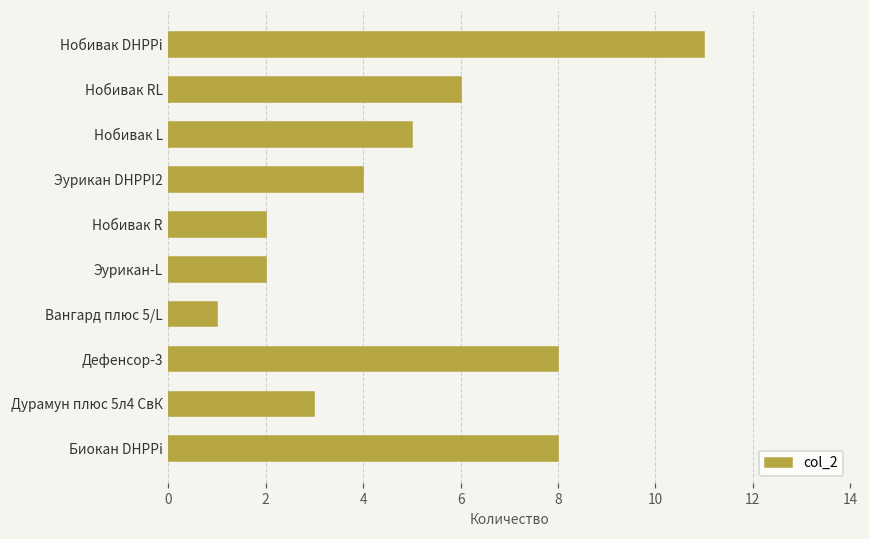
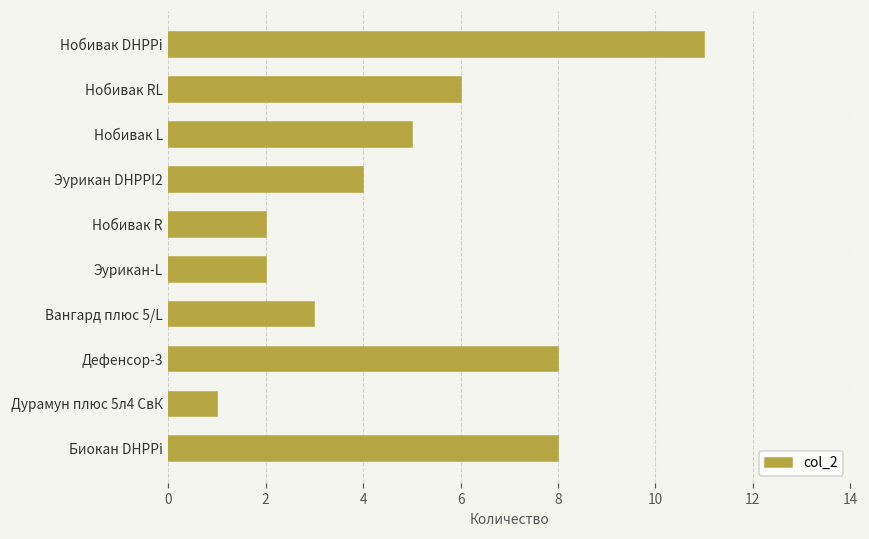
  {
    "Нобивак DHPPi": 11,
    "Нобивак RL": 6,
    "Нобивак L": 5,
    "Эурикан DHPPI2": 4,
    "Нобивак R": 2,
    "Эурикан-L": 2,
-   "Вангард плюс 5/L": 1,
+   "Вангард плюс 5/L": 3,
    "Дефенсор-3": 8,
-   "Дурамун плюс 5л4 СвК": 3,
+   "Дурамун плюс 5л4 СвК": 1,
    "Биокан DHPPi": 8
  }
